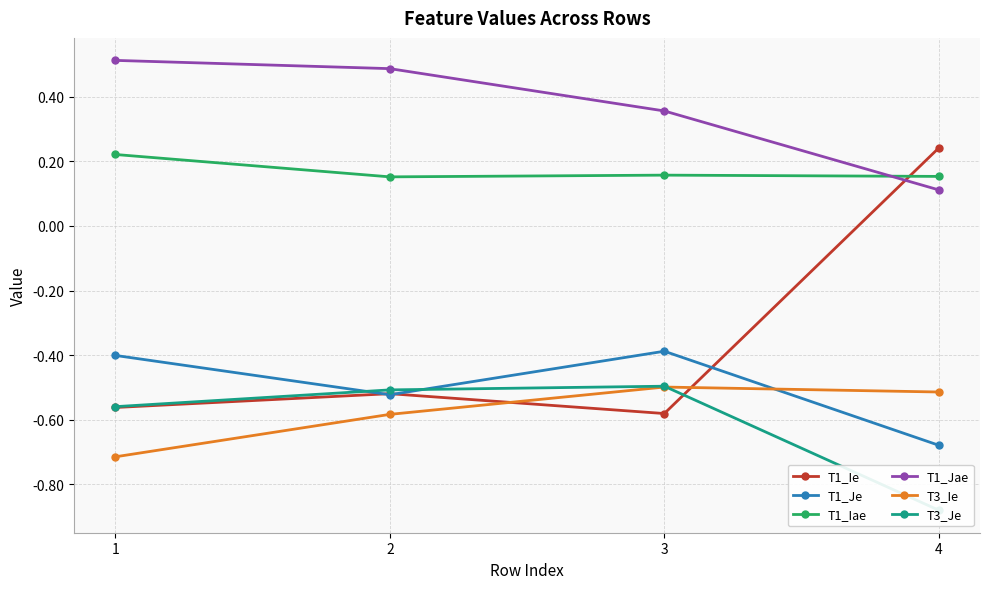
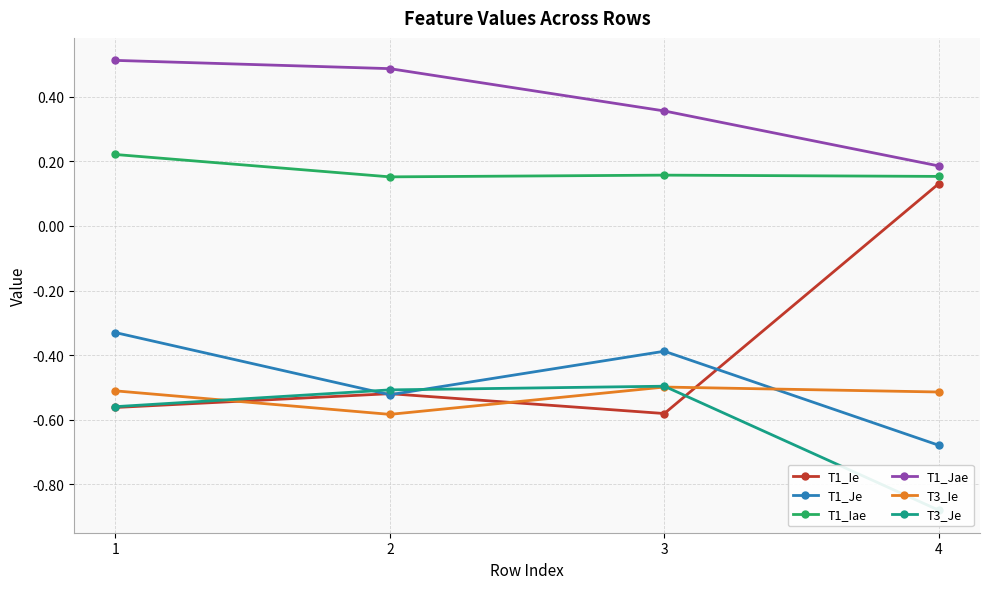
  {
    "T1_Ie": {
      "3": -0.58,
-     "4": 0.24
+     "4": 0.13
    },
    "T1_Je": {
-     "1": -0.40,
+     "1": -0.33,
      "3": -0.39,
      "4": -0.68
    },
    "T1_Jae": {
      "1": 0.51,
      "2": 0.49,
      "3": 0.36,
-     "4": 0.11
+     "4": 0.19
    },
    "T3_Ie": {
-     "1": -0.72,
+     "1": -0.51,
      "2": -0.58,
      "4": -0.51
    }
  }
